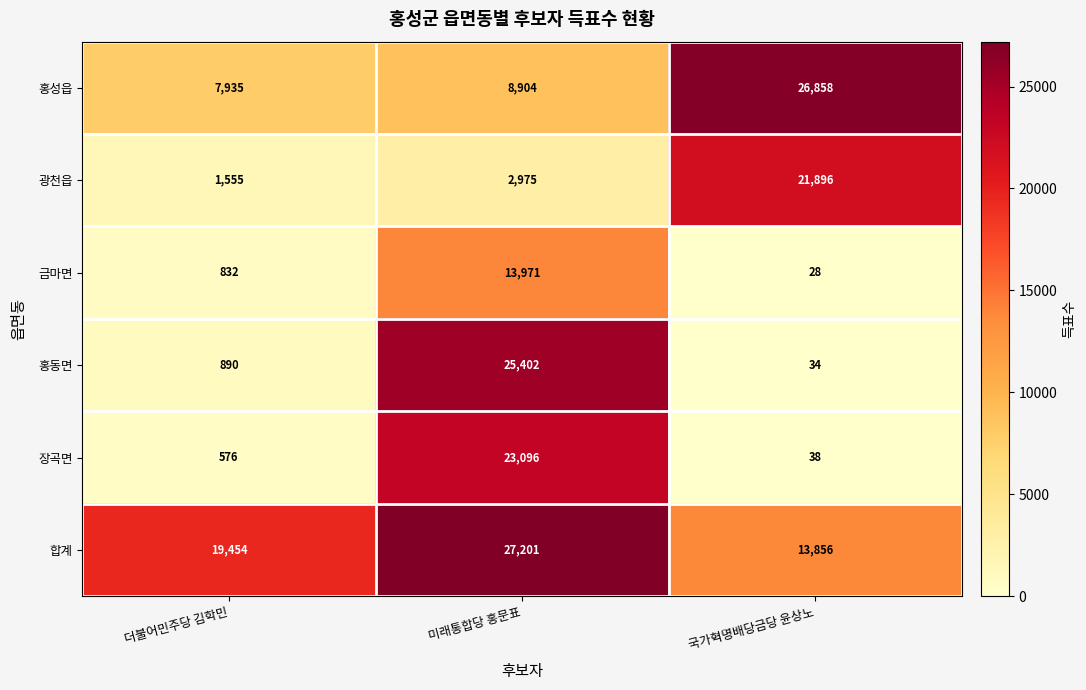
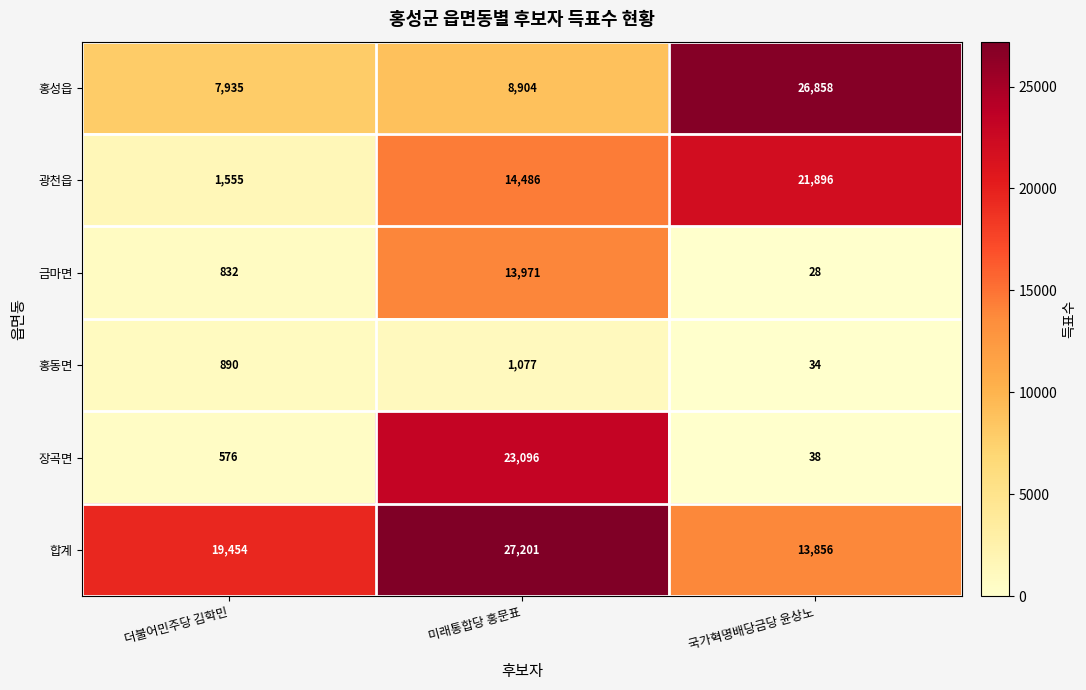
  {
    "홍성읍": {
      "더불어민주당 김학민": "7,935",
      "미래통합당 홍문표": "8,904",
      "국가혁명배당금당 윤상노": "26,858"
    },
    "광천읍": {
      "더불어민주당 김학민": "1,555",
-     "미래통합당 홍문표": "2,975",
+     "미래통합당 홍문표": "14,486",
      "국가혁명배당금당 윤상노": "21,896"
    },
    "금마면": {
      "더불어민주당 김학민": "832",
      "미래통합당 홍문표": "13,971",
      "국가혁명배당금당 윤상노": "28"
    },
    "홍동면": {
      "더불어민주당 김학민": "890",
-     "미래통합당 홍문표": "25,402",
+     "미래통합당 홍문표": "1,077",
      "국가혁명배당금당 윤상노": "34"
    },
    "장곡면": {
      "더불어민주당 김학민": "576",
      "미래통합당 홍문표": "23,096",
      "국가혁명배당금당 윤상노": "38"
    },
    "합계": {
      "더불어민주당 김학민": "19,454",
      "미래통합당 홍문표": "27,201",
      "국가혁명배당금당 윤상노": "13,856"
    }
  }
